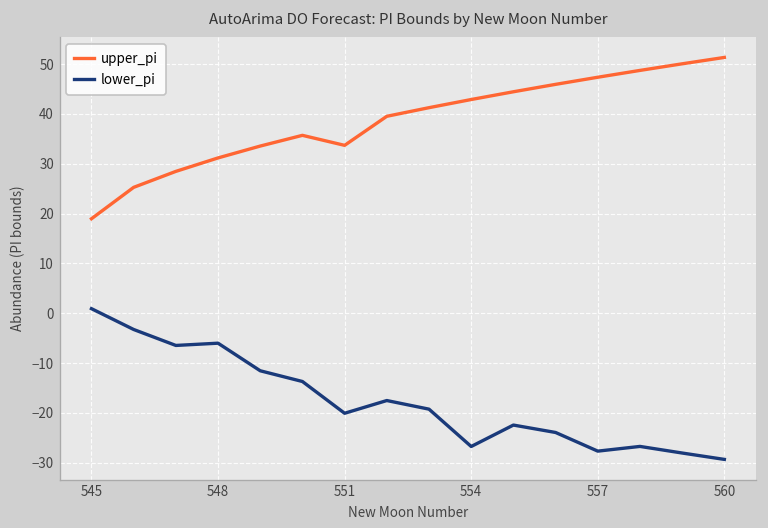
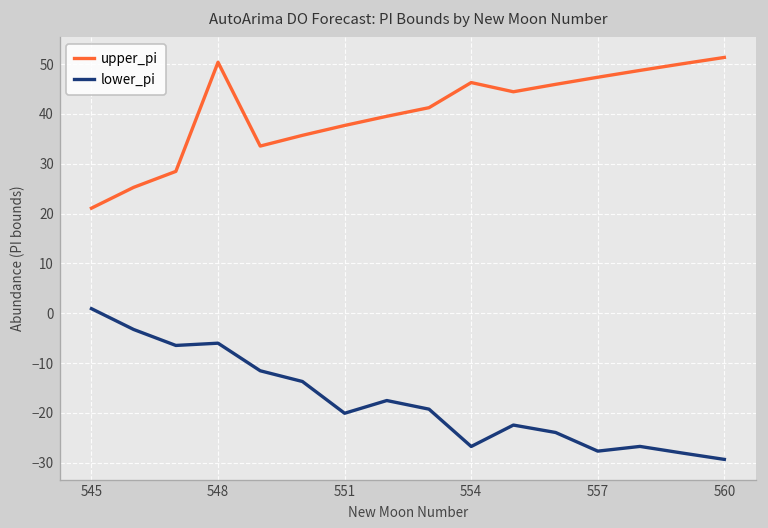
  {
    "upper_pi": {
-     "545": 19,
-     "548": 31,
-     "551": 34,
-     "554": 43,
+     "545": 21,
+     "548": 50,
+     "551": 38,
+     "554": 46,
      "557": 47,
      "560": 51
    },
    "lower_pi": {
      "545": 1,
      "548": -6,
      "551": -20,
      "554": -27,
      "557": -28,
      "560": -29
    }
  }
